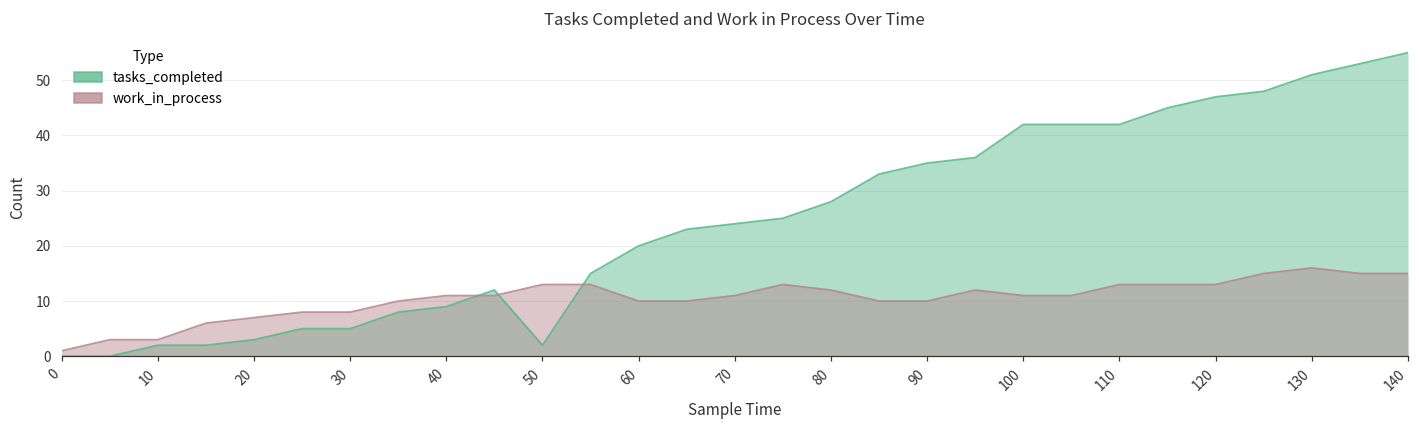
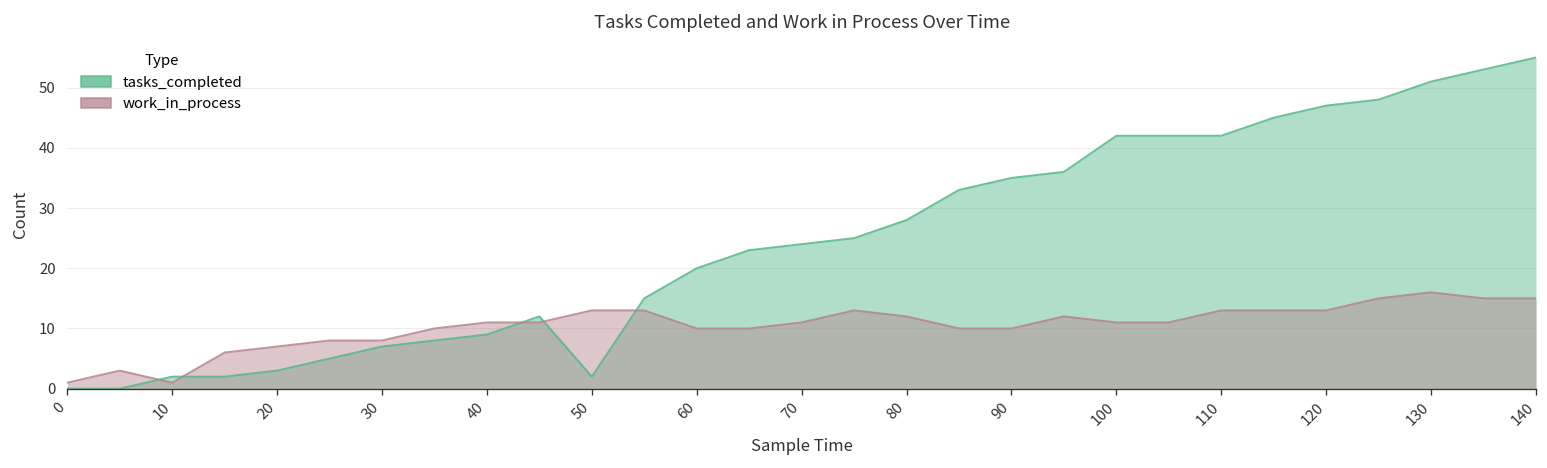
  {
    "tasks_completed": {
      "0": 0,
      "10": 2,
      "20": 3,
-     "30": 5,
+     "30": 7,
      "40": 9,
      "50": 2,
      "60": 20,
      "70": 24,
      "80": 28,
      "90": 35,
      "100": 42,
      "110": 42,
      "120": 47,
      "130": 51,
      "140": 55
    },
    "work_in_process": {
      "0": 1,
-     "10": 3,
+     "10": 1,
      "20": 7,
      "30": 8,
      "40": 11,
      "50": 13,
      "60": 10,
      "70": 11,
      "80": 12,
      "90": 10,
      "100": 11,
      "110": 13,
      "120": 13,
      "130": 16,
      "140": 15
    }
  }
